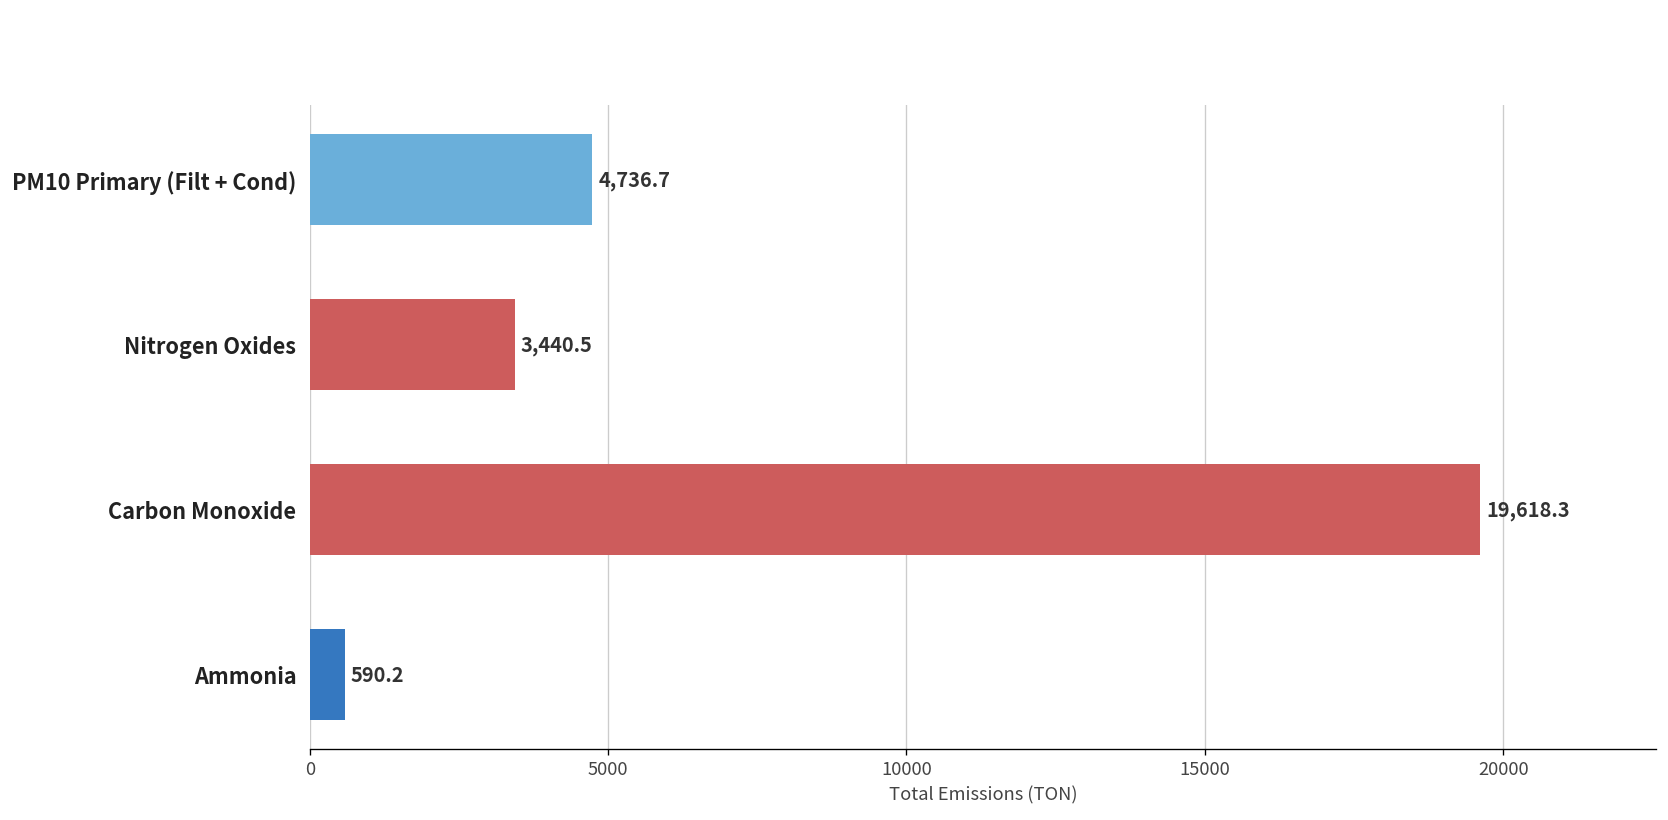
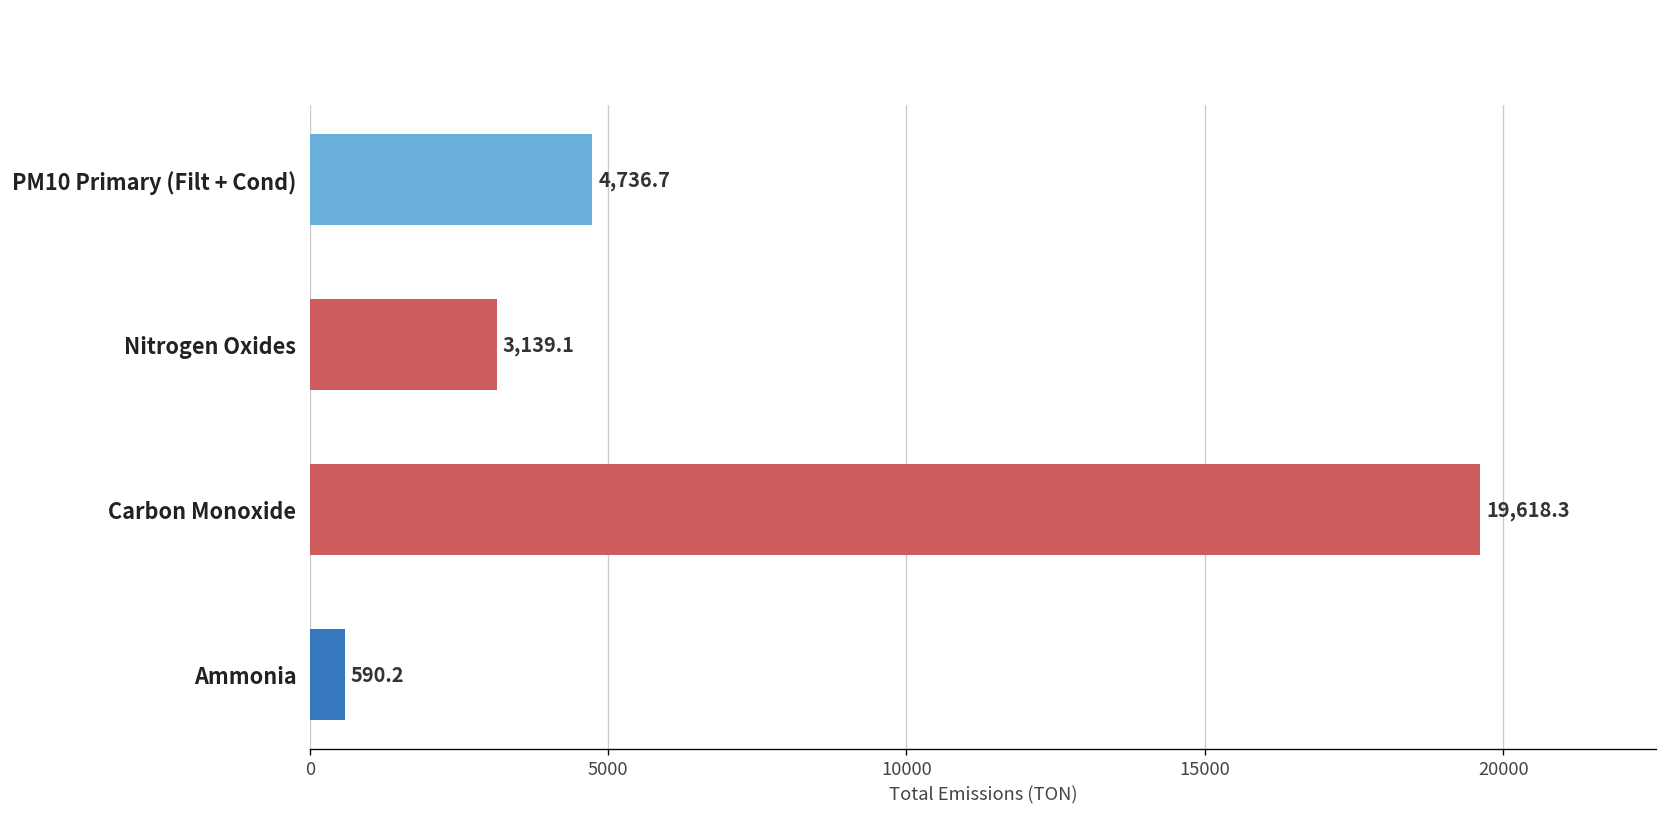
  {
    "PM10 Primary (Filt + Cond)": "4,736.7",
-   "Nitrogen Oxides": "3,440.5",
+   "Nitrogen Oxides": "3,139.1",
    "Carbon Monoxide": "19,618.3",
    "Ammonia": "590.2"
  }
